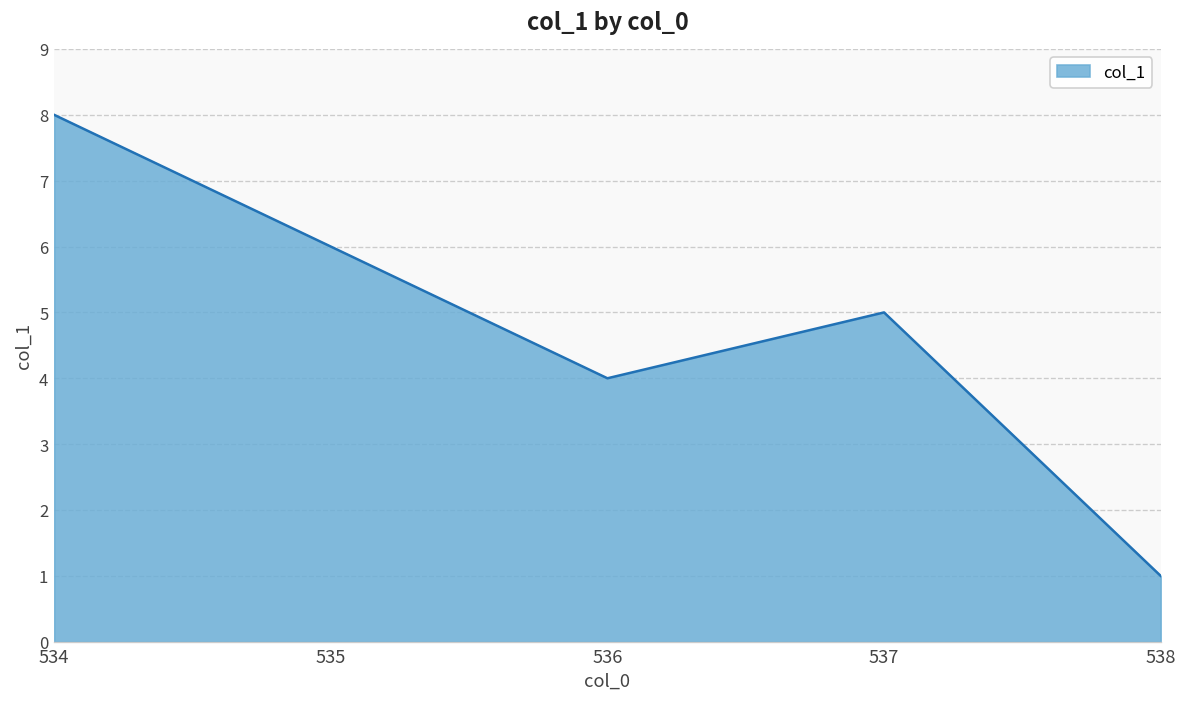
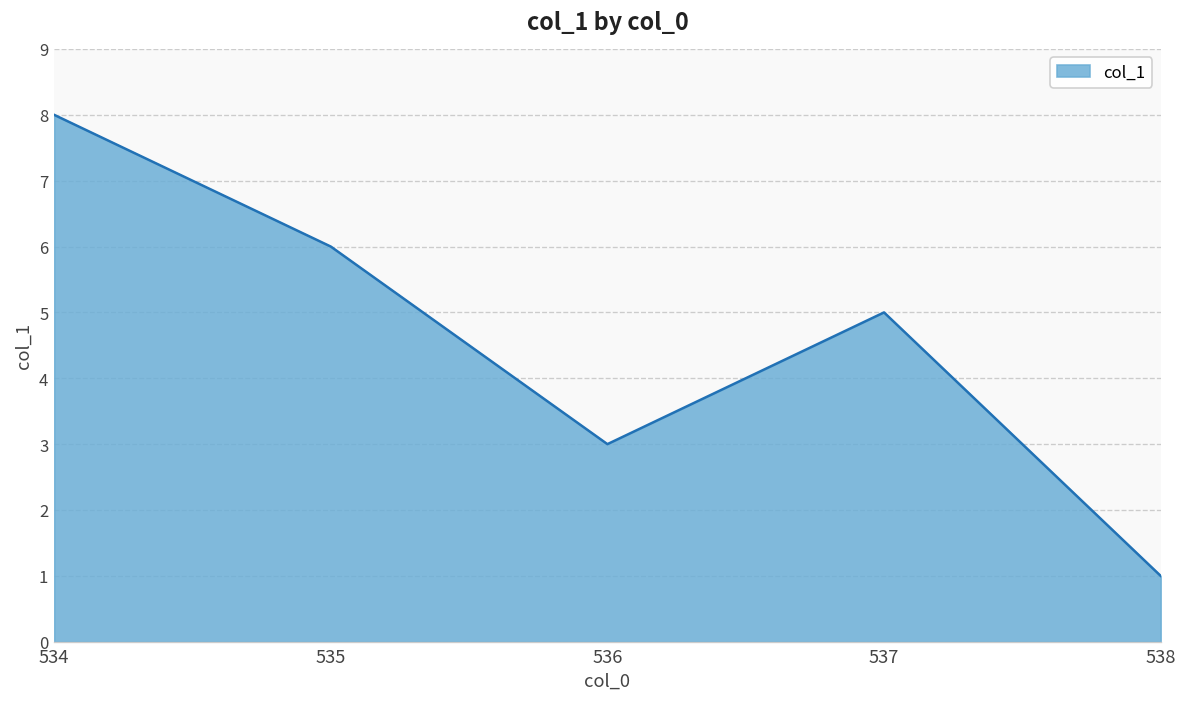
  {
    "534": 8,
    "535": 6,
-   "536": 4,
+   "536": 3,
    "537": 5,
    "538": 1
  }
